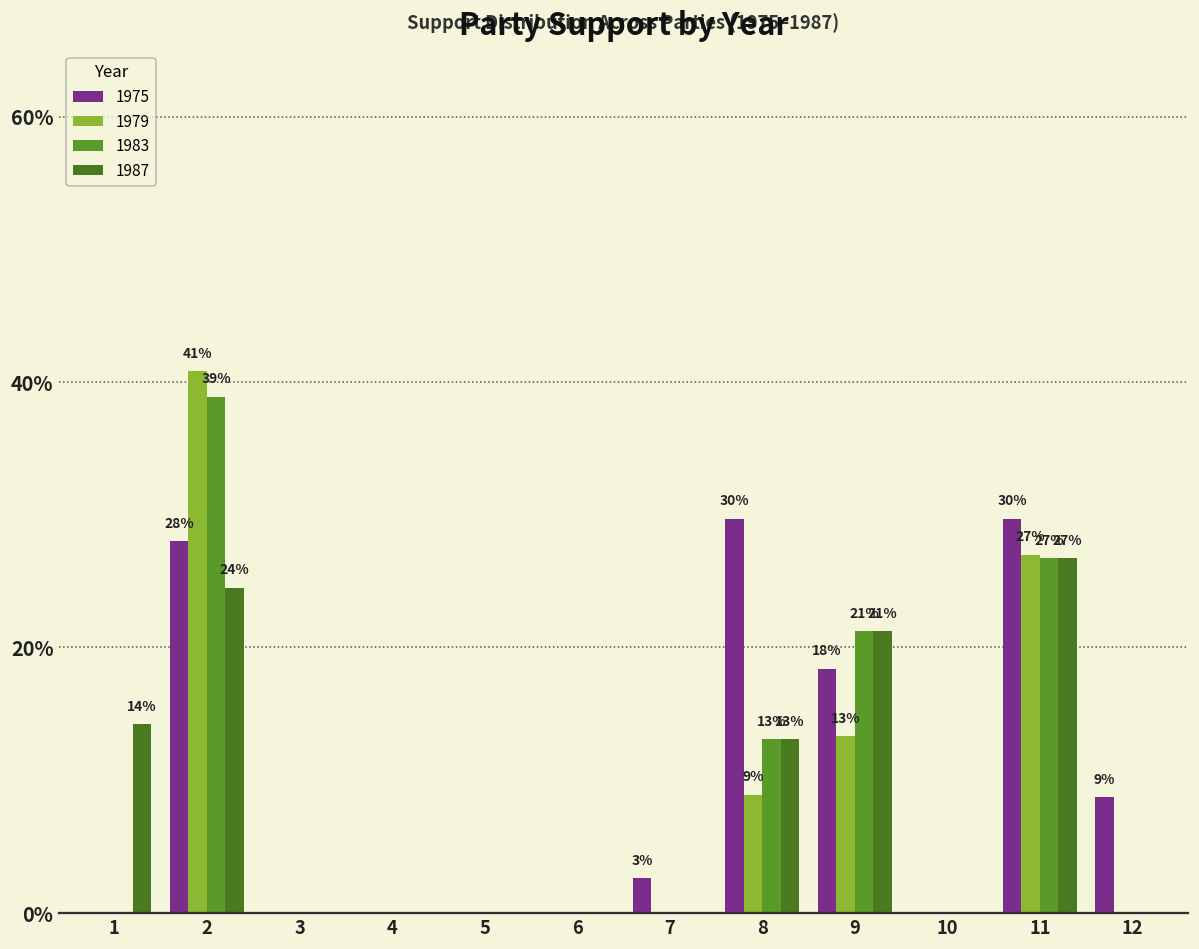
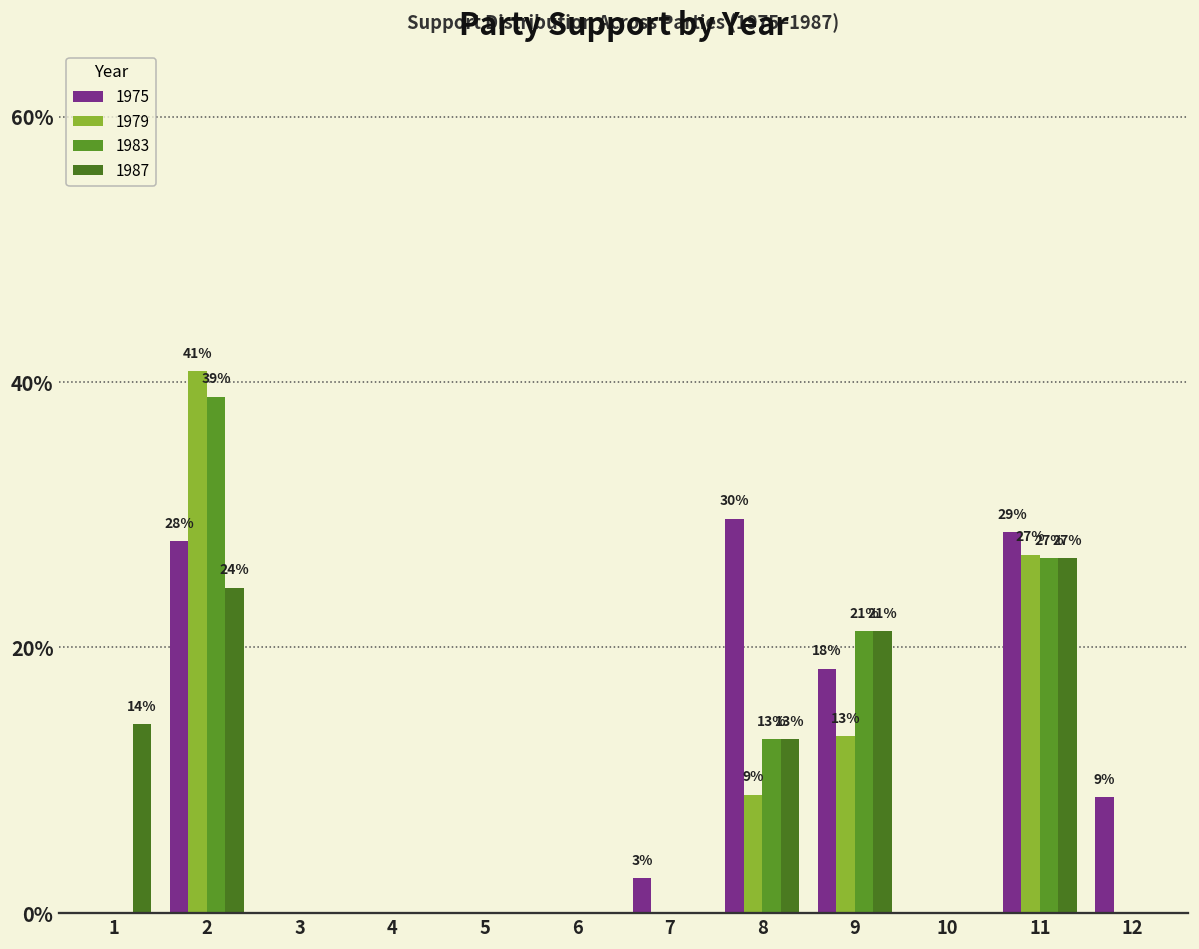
  {
    "1975": {
      "2": "28%",
      "7": "3%",
      "8": "30%",
      "9": "18%",
-     "11": "30%",
+     "11": "29%",
      "12": "9%"
    },
    "1979": {
      "2": "41%",
      "8": "9%",
      "9": "13%"
    }
  }
